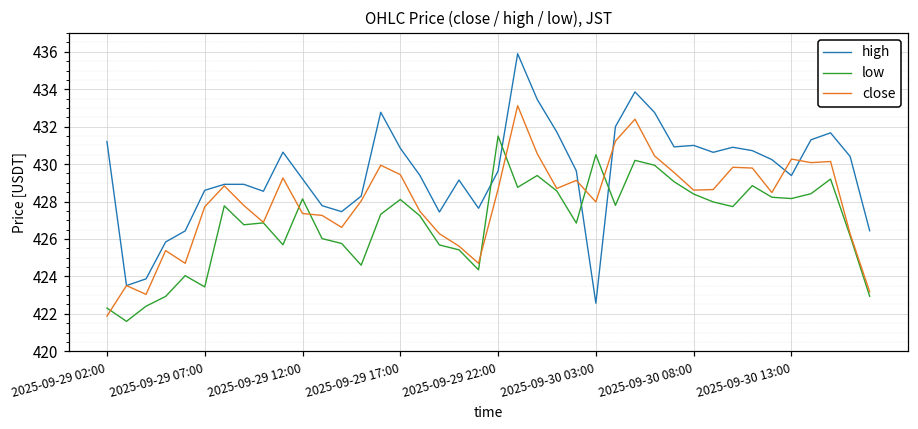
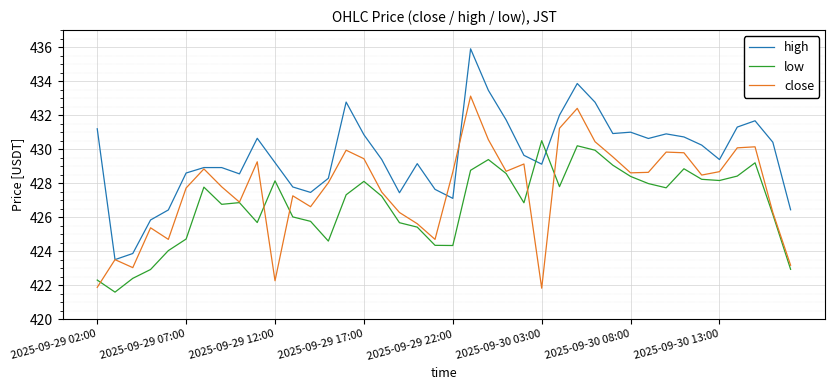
  {
    "high": {
      "2025-09-29 02:00": 431.2,
      "2025-09-29 07:00": 428.6,
      "2025-09-29 12:00": 429.2,
      "2025-09-29 17:00": 430.9,
-     "2025-09-29 22:00": 429.6,
-     "2025-09-30 03:00": 422.6,
+     "2025-09-29 22:00": 427.1,
+     "2025-09-30 03:00": 429.1,
      "2025-09-30 08:00": 431.0,
      "2025-09-30 13:00": 429.4
    },
    "low": {
      "2025-09-29 02:00": 422.3,
-     "2025-09-29 07:00": 423.4,
+     "2025-09-29 07:00": 424.7,
      "2025-09-29 12:00": 428.1,
      "2025-09-29 17:00": 428.1,
-     "2025-09-29 22:00": 431.5,
+     "2025-09-29 22:00": 424.3,
      "2025-09-30 03:00": 430.5,
      "2025-09-30 08:00": 428.4,
      "2025-09-30 13:00": 428.2
    },
    "close": {
      "2025-09-29 02:00": 421.9,
      "2025-09-29 07:00": 427.7,
-     "2025-09-29 12:00": 427.4,
+     "2025-09-29 12:00": 422.3,
      "2025-09-29 17:00": 429.4,
      "2025-09-29 22:00": 428.7,
-     "2025-09-30 03:00": 428.0,
+     "2025-09-30 03:00": 421.8,
      "2025-09-30 08:00": 428.6,
-     "2025-09-30 13:00": 430.3
+     "2025-09-30 13:00": 428.7
    }
  }
